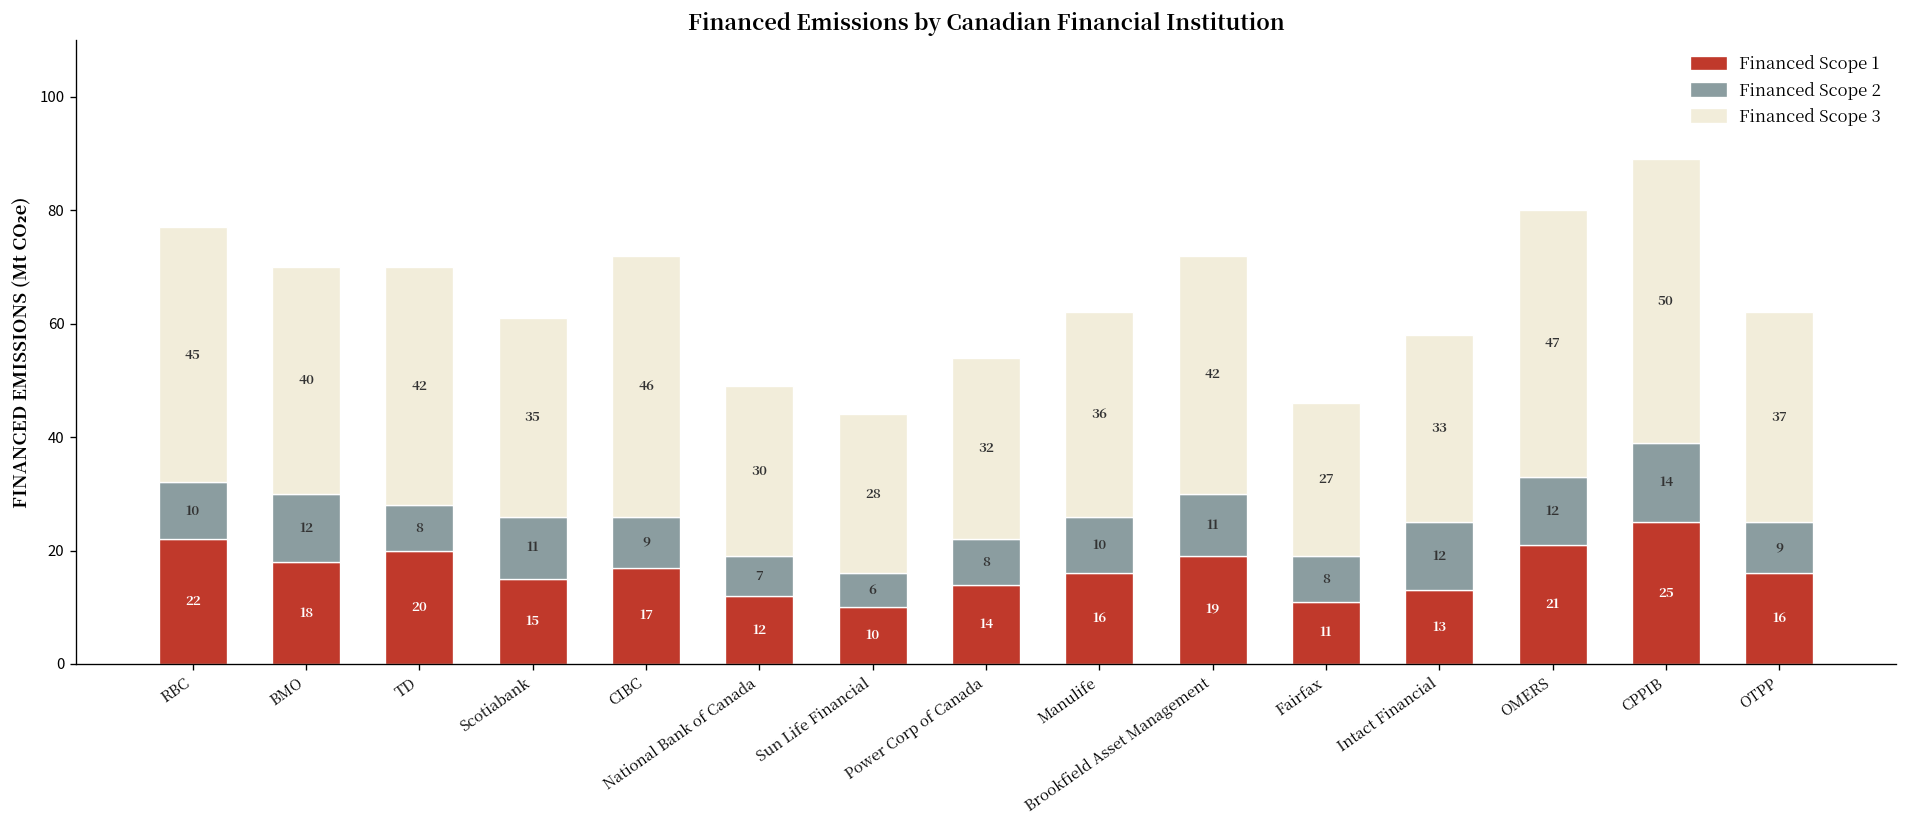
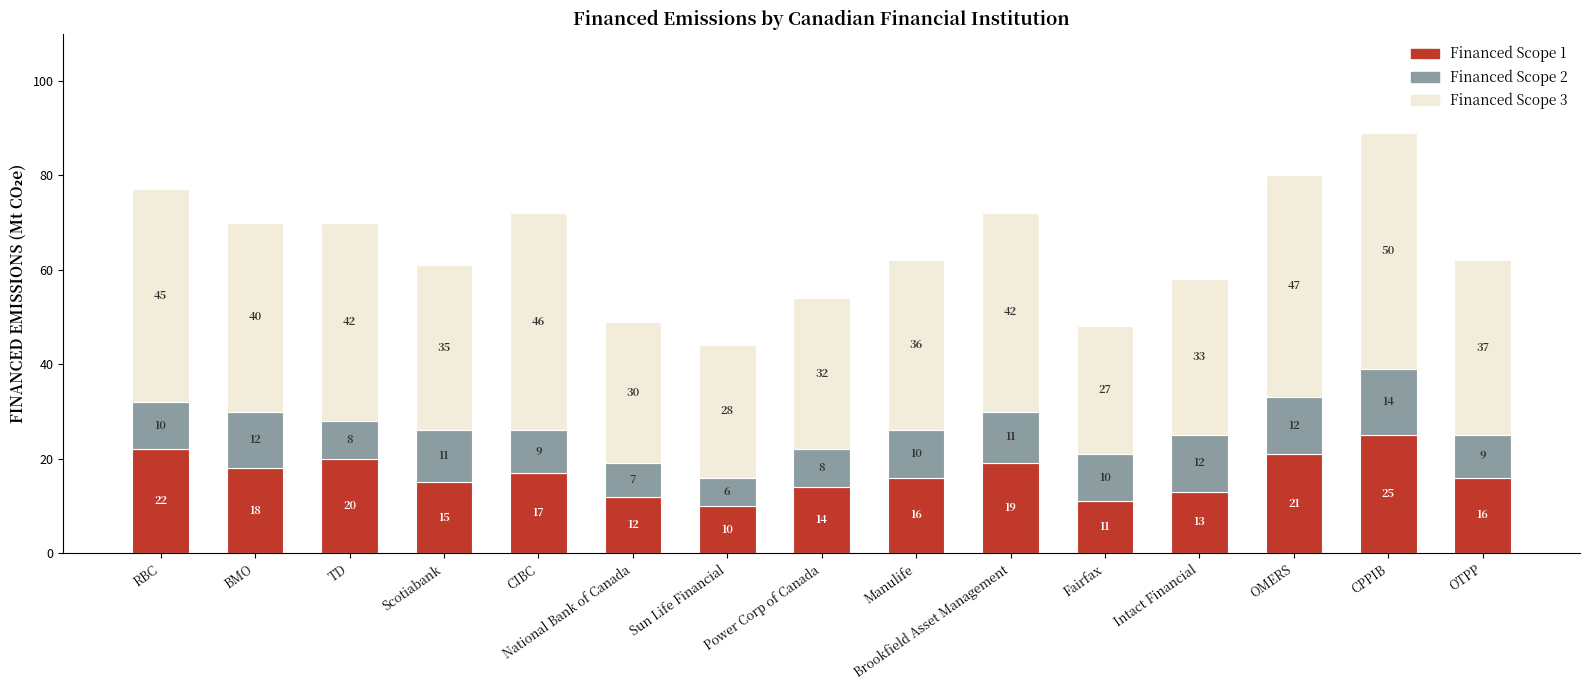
  {
    "Financed Scope 1": {
      "RBC": 22,
      "BMO": 18,
      "TD": 20,
      "Scotiabank": 15,
      "CIBC": 17,
      "National Bank of Canada": 12,
      "Sun Life Financial": 10,
      "Power Corp of Canada": 14,
      "Manulife": 16,
      "Brookfield Asset Management": 19,
      "Fairfax": 11,
      "Intact Financial": 13,
      "OMERS": 21,
      "CPPIB": 25,
      "OTPP": 16
    },
    "Financed Scope 2": {
      "RBC": 10,
      "BMO": 12,
      "TD": 8,
      "Scotiabank": 11,
      "CIBC": 9,
      "National Bank of Canada": 7,
      "Sun Life Financial": 6,
      "Power Corp of Canada": 8,
      "Manulife": 10,
      "Brookfield Asset Management": 11,
-     "Fairfax": 8,
+     "Fairfax": 10,
      "Intact Financial": 12,
      "OMERS": 12,
      "CPPIB": 14,
      "OTPP": 9
    },
    "Financed Scope 3": {
      "RBC": 45,
      "BMO": 40,
      "TD": 42,
      "Scotiabank": 35,
      "CIBC": 46,
      "National Bank of Canada": 30,
      "Sun Life Financial": 28,
      "Power Corp of Canada": 32,
      "Manulife": 36,
      "Brookfield Asset Management": 42,
      "Fairfax": 27,
      "Intact Financial": 33,
      "OMERS": 47,
      "CPPIB": 50,
      "OTPP": 37
    }
  }
